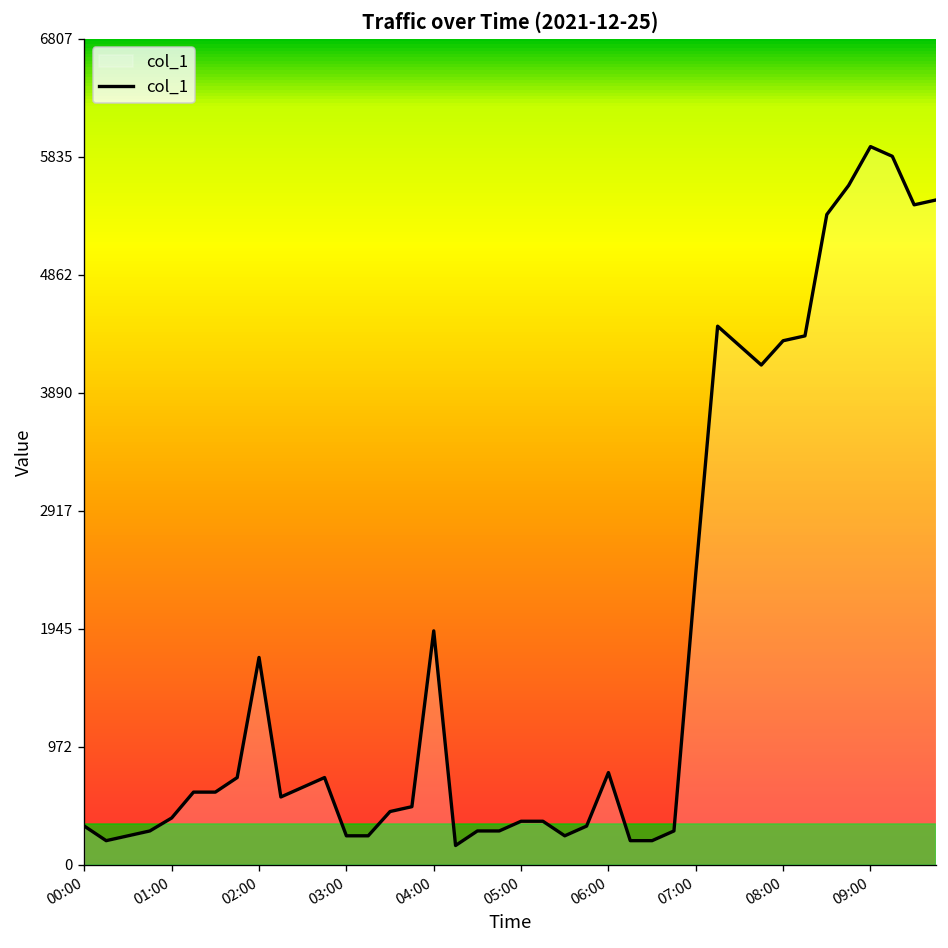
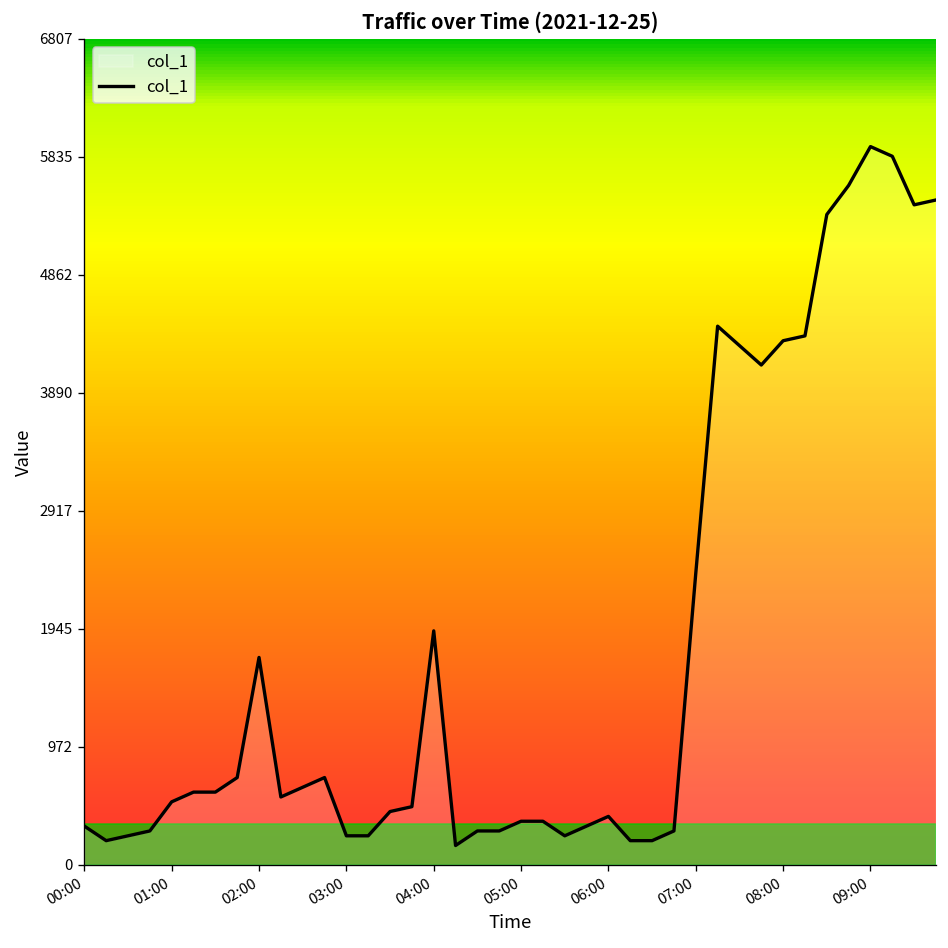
  {
-   "01:00": 390,
+   "01:00": 520,
    "02:00": 1710,
    "04:00": 1930,
    "05:00": 360,
-   "06:00": 760,
+   "06:00": 400,
    "07:00": 2400,
    "08:00": 4320,
    "09:00": 5920
  }
